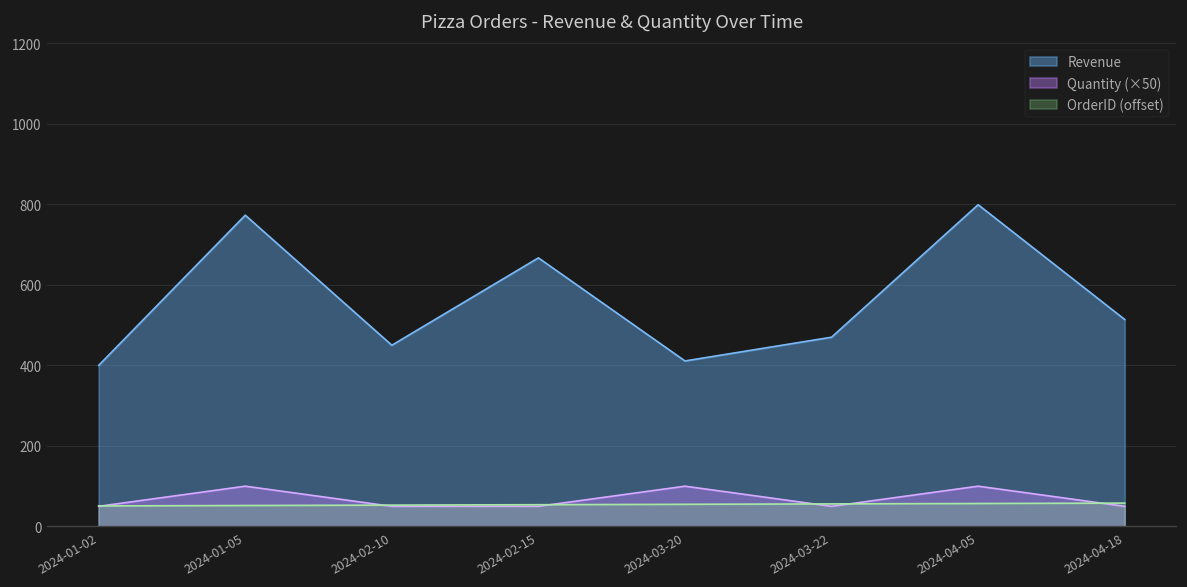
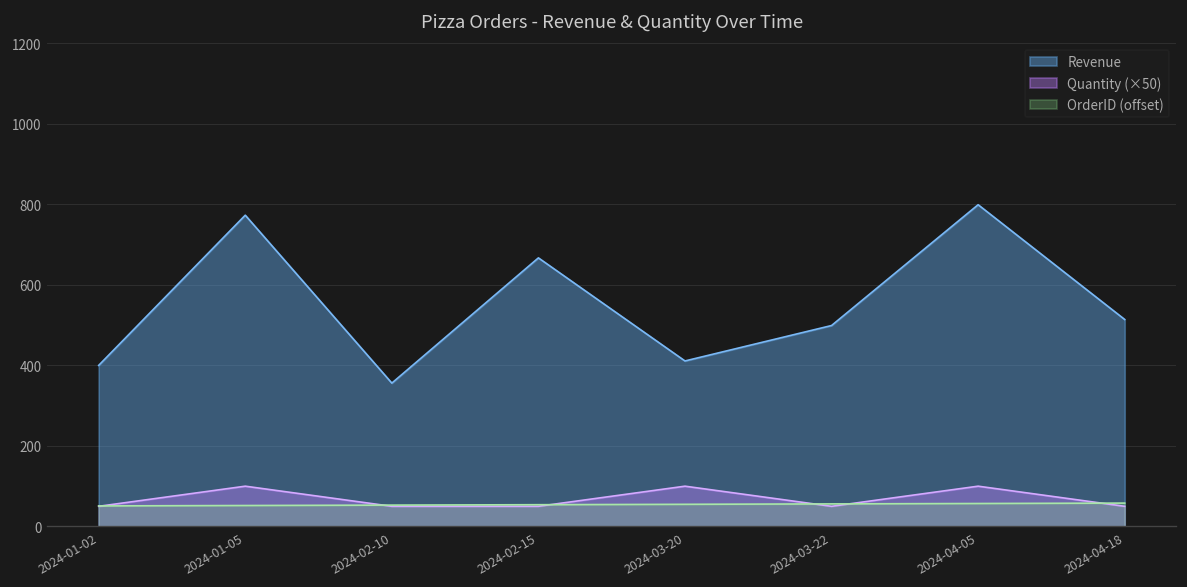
  {
    "Revenue": {
      "2024-01-02": 400,
      "2024-01-05": 770,
-     "2024-02-10": 450,
+     "2024-02-10": 360,
      "2024-02-15": 670,
      "2024-03-20": 410,
-     "2024-03-22": 470,
+     "2024-03-22": 500,
      "2024-04-05": 800,
      "2024-04-18": 510
    },
    "Quantity (×50)": {
      "2024-01-05": 100,
      "2024-03-20": 100,
      "2024-04-05": 100,
      "2024-04-18": 50
    },
    "OrderID (offset)": {
      "2024-01-05": 50,
      "2024-03-20": 60,
      "2024-04-05": 60,
      "2024-04-18": 60
    }
  }
